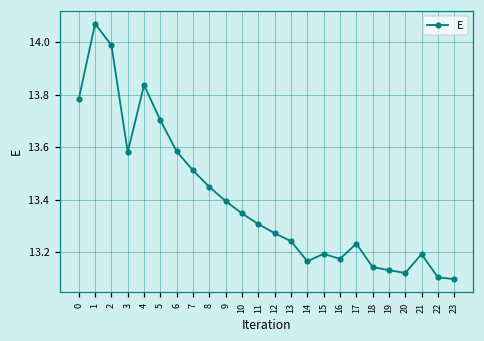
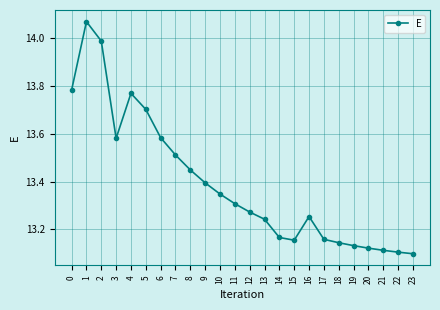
  {
    "0": 13.78,
    "1": 14.07,
    "2": 13.99,
    "3": 13.58,
-   "4": 13.84,
+   "4": 13.77,
    "5": 13.70,
    "6": 13.58,
    "7": 13.51,
    "8": 13.45,
    "9": 13.39,
    "10": 13.35,
    "11": 13.31,
    "12": 13.27,
    "13": 13.24,
    "14": 13.17,
-   "15": 13.19,
-   "16": 13.17,
-   "17": 13.23,
+   "15": 13.15,
+   "16": 13.25,
+   "17": 13.16,
    "18": 13.14,
    "19": 13.13,
    "20": 13.12,
-   "21": 13.19,
+   "21": 13.11,
    "22": 13.10,
    "23": 13.10
  }
